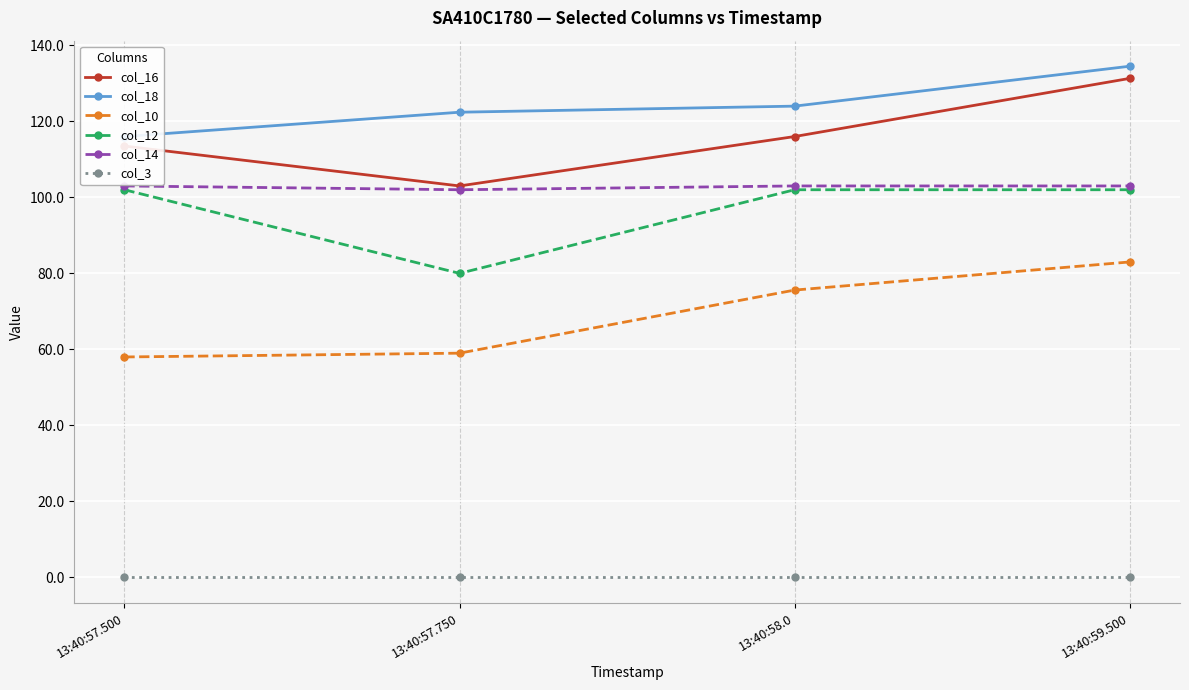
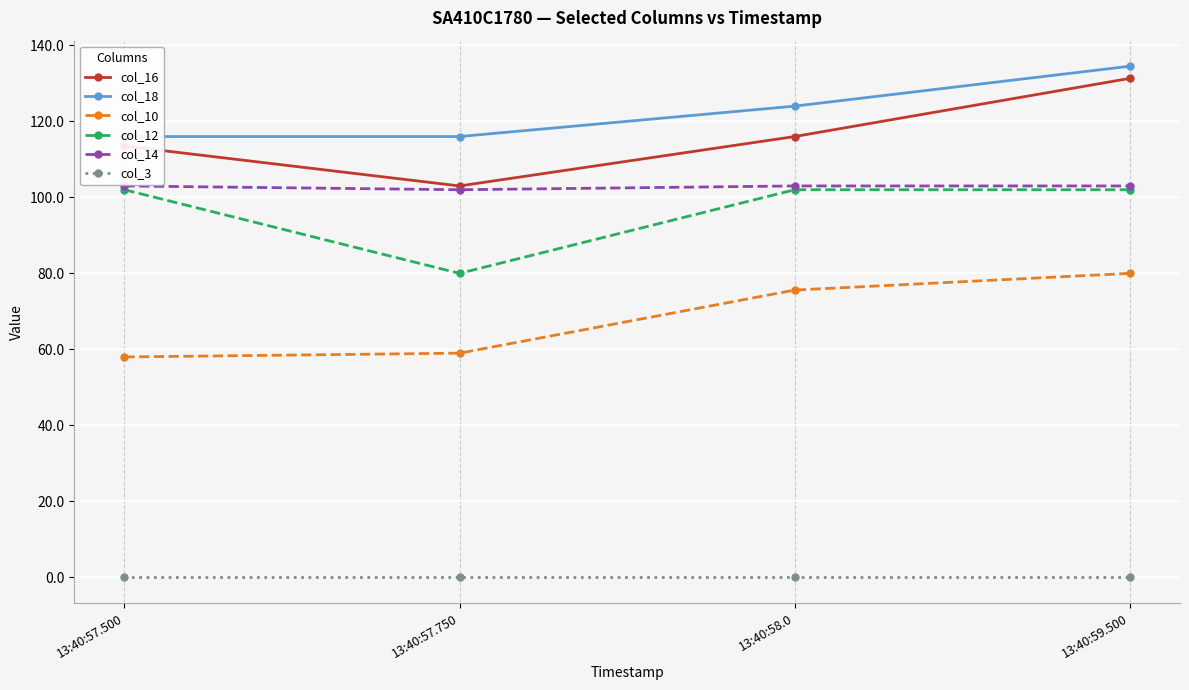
  {
    "col_16": {
      "13:40:57.750": 103,
      "13:40:58.0": 116,
      "13:40:59.500": 131
    },
    "col_18": {
-     "13:40:57.750": 122,
+     "13:40:57.750": 116,
      "13:40:58.0": 124,
      "13:40:59.500": 135
    },
    "col_10": {
      "13:40:57.500": 58,
      "13:40:57.750": 59,
      "13:40:58.0": 76,
-     "13:40:59.500": 83
+     "13:40:59.500": 80
    },
    "col_12": {
      "13:40:57.500": 102,
      "13:40:57.750": 80,
      "13:40:58.0": 102,
      "13:40:59.500": 102
    },
    "col_14": {
      "13:40:57.500": 103,
      "13:40:57.750": 102,
      "13:40:58.0": 103,
      "13:40:59.500": 103
    },
    "col_3": {
      "13:40:57.500": 0,
      "13:40:57.750": 0,
      "13:40:58.0": 0,
      "13:40:59.500": 0
    }
  }
